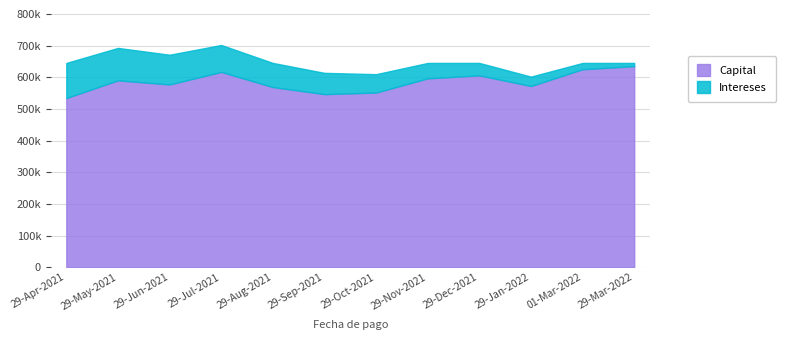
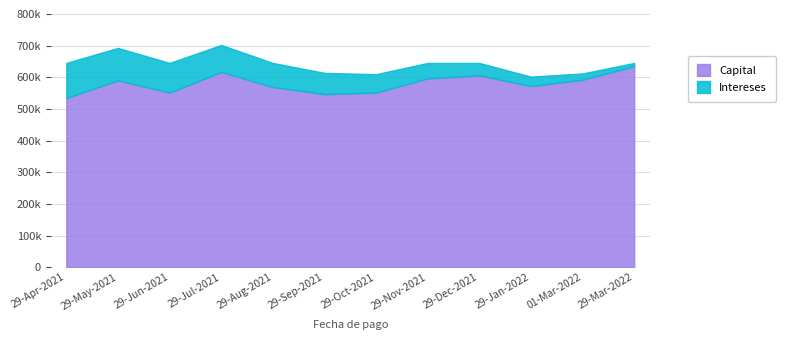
  {
    "Capital": {
      "29-Apr-2021": 530000,
      "29-May-2021": 590000,
-     "29-Jun-2021": 580000,
+     "29-Jun-2021": 550000,
      "29-Jul-2021": 620000,
      "29-Aug-2021": 570000,
      "29-Sep-2021": 550000,
      "29-Oct-2021": 550000,
      "29-Nov-2021": 600000,
      "29-Dec-2021": 610000,
      "29-Jan-2022": 570000,
-     "01-Mar-2022": 630000,
+     "01-Mar-2022": 590000,
      "29-Mar-2022": 640000
    },
    "Intereses": {
      "29-Apr-2021": 110000,
      "29-May-2021": 100000,
      "29-Jun-2021": 90000,
      "29-Jul-2021": 90000,
      "29-Aug-2021": 80000,
      "29-Sep-2021": 70000,
      "29-Oct-2021": 60000,
      "29-Nov-2021": 50000,
      "29-Dec-2021": 40000,
      "29-Jan-2022": 30000,
      "01-Mar-2022": 20000,
      "29-Mar-2022": 10000
    }
  }
